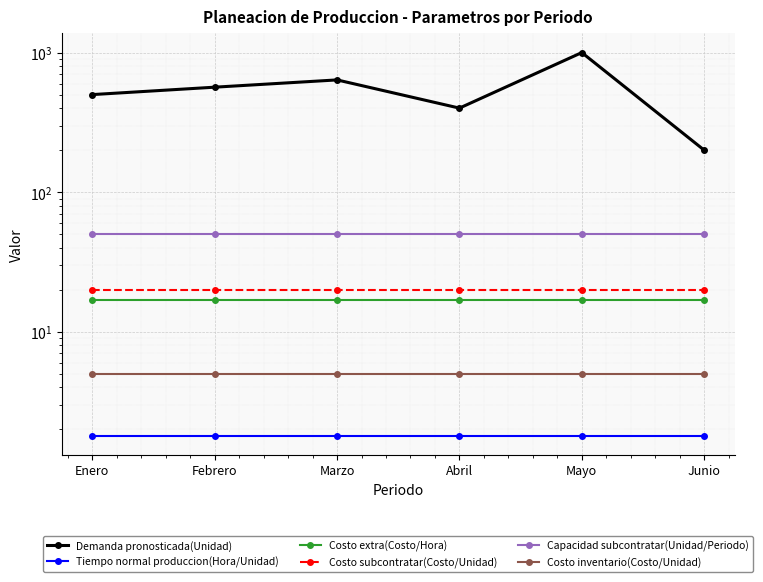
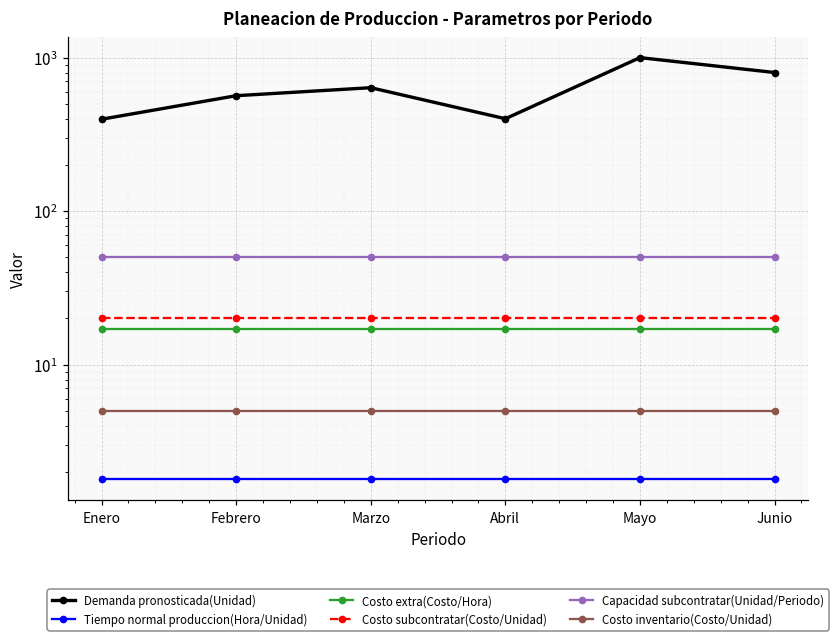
  {
    "Demanda pronosticada(Unidad)": {
-     "Enero": 500,
+     "Enero": 400,
      "Febrero": 570,
      "Marzo": 600,
      "Abril": 400,
      "Mayo": 1000,
-     "Junio": 200
+     "Junio": 800
    },
    "Tiempo normal produccion(Hora/Unidad)": {
      "Enero": 1.8,
      "Febrero": 1.8,
      "Marzo": 1.8,
      "Abril": 1.8,
      "Mayo": 1.8,
      "Junio": 1.8
    },
    "Costo extra(Costo/Hora)": {
      "Enero": 17,
      "Febrero": 17,
      "Marzo": 17,
      "Abril": 17,
      "Mayo": 17,
      "Junio": 17
    },
    "Costo subcontratar(Costo/Unidad)": {
      "Enero": 20,
      "Febrero": 20,
      "Marzo": 20,
      "Abril": 20,
      "Mayo": 20,
      "Junio": 20
    },
    "Capacidad subcontratar(Unidad/Periodo)": {
      "Enero": 50,
      "Febrero": 50,
      "Marzo": 50,
      "Abril": 50,
      "Mayo": 50,
      "Junio": 50
    },
    "Costo inventario(Costo/Unidad)": {
      "Enero": 5,
      "Febrero": 5,
      "Marzo": 5,
      "Abril": 5,
      "Mayo": 5,
      "Junio": 5
    }
  }
